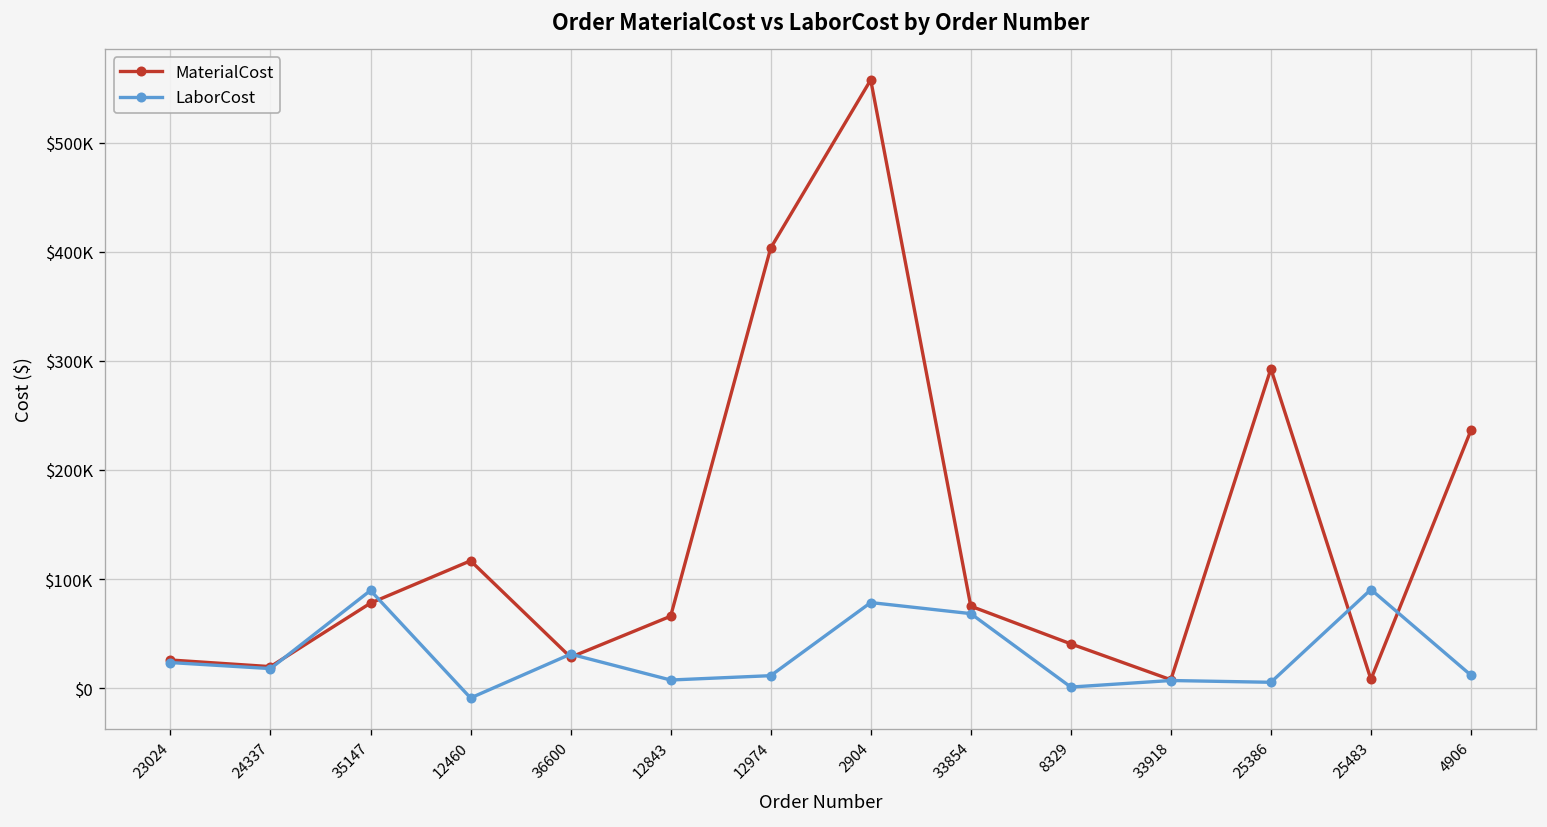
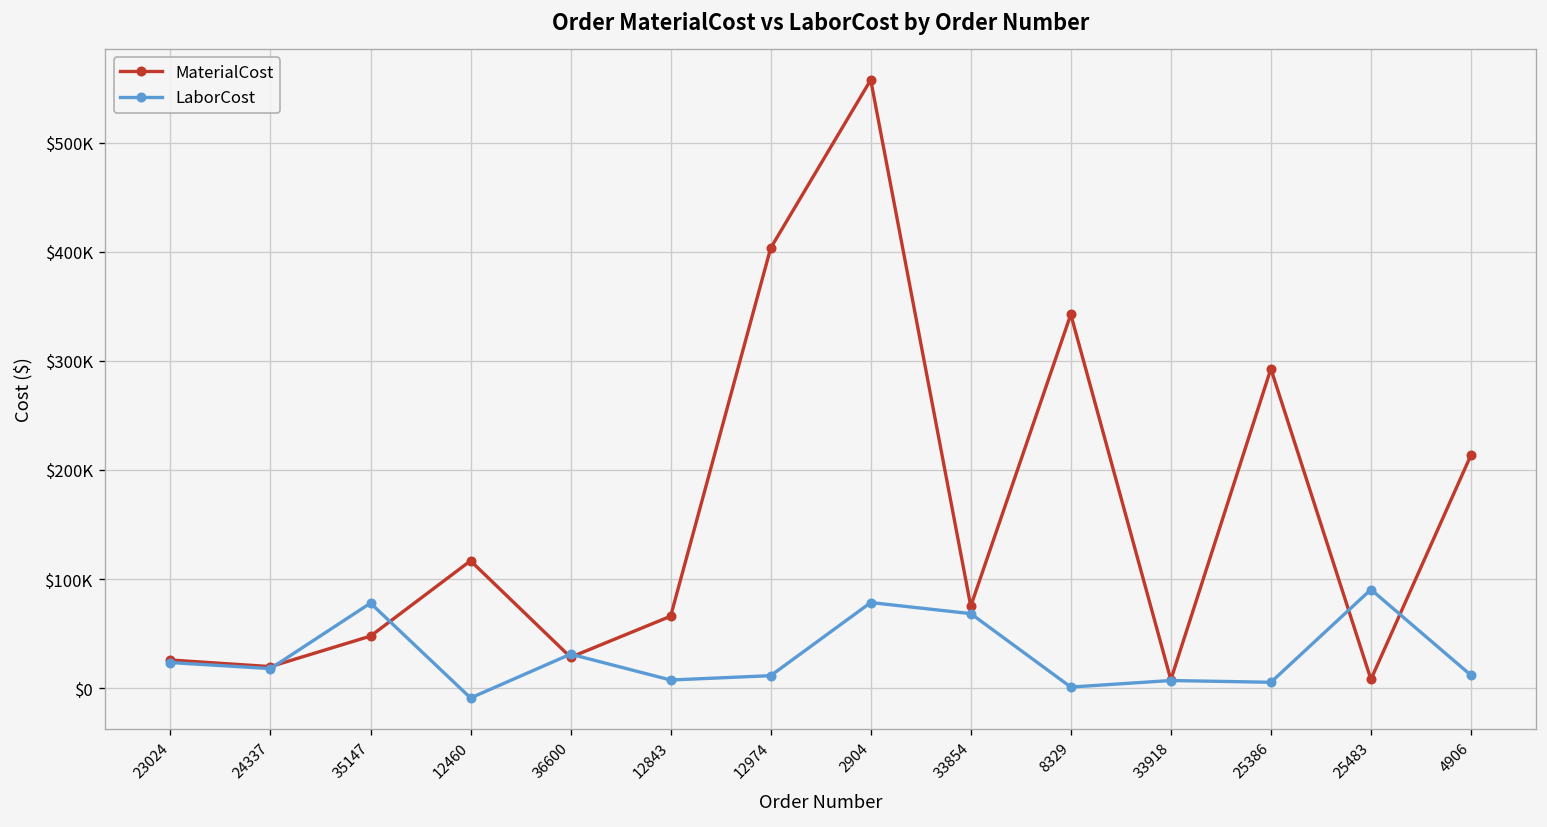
  {
    "MaterialCost": {
-     "35147": "$80000",
+     "35147": "$50000",
      "12460": "$120000",
      "12843": "$70000",
      "12974": "$400000",
      "2904": "$560000",
      "33854": "$80000",
-     "8329": "$40000",
+     "8329": "$340000",
      "25386": "$290000",
      "25483": "$10000",
-     "4906": "$240000"
+     "4906": "$210000"
    },
    "LaborCost": {
-     "35147": "$90000",
+     "35147": "$80000",
      "12460": "$-10000",
      "12843": "$10000",
      "12974": "$10000",
      "2904": "$80000",
      "33854": "$70000",
      "8329": "$0",
      "25386": "$10000",
      "25483": "$90000",
      "4906": "$10000"
    }
  }
